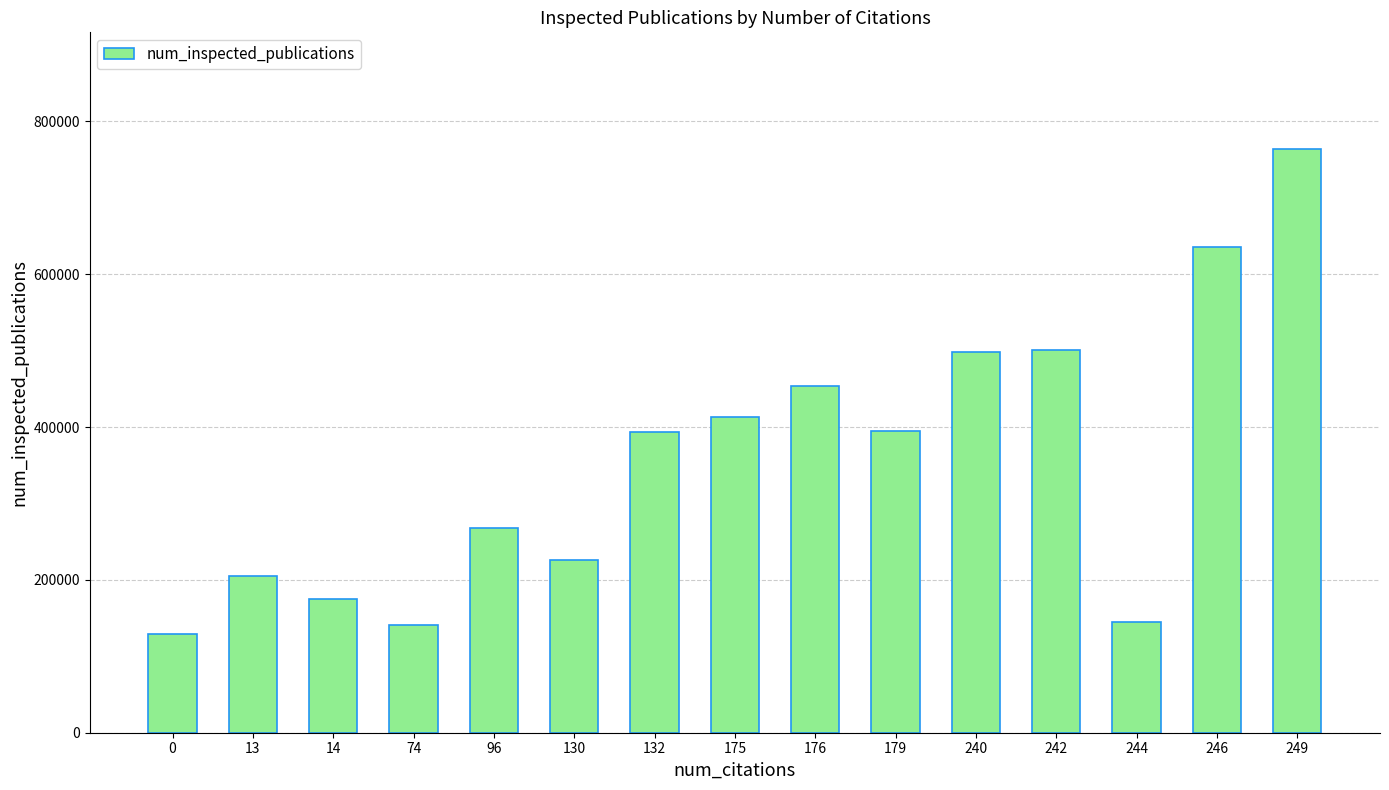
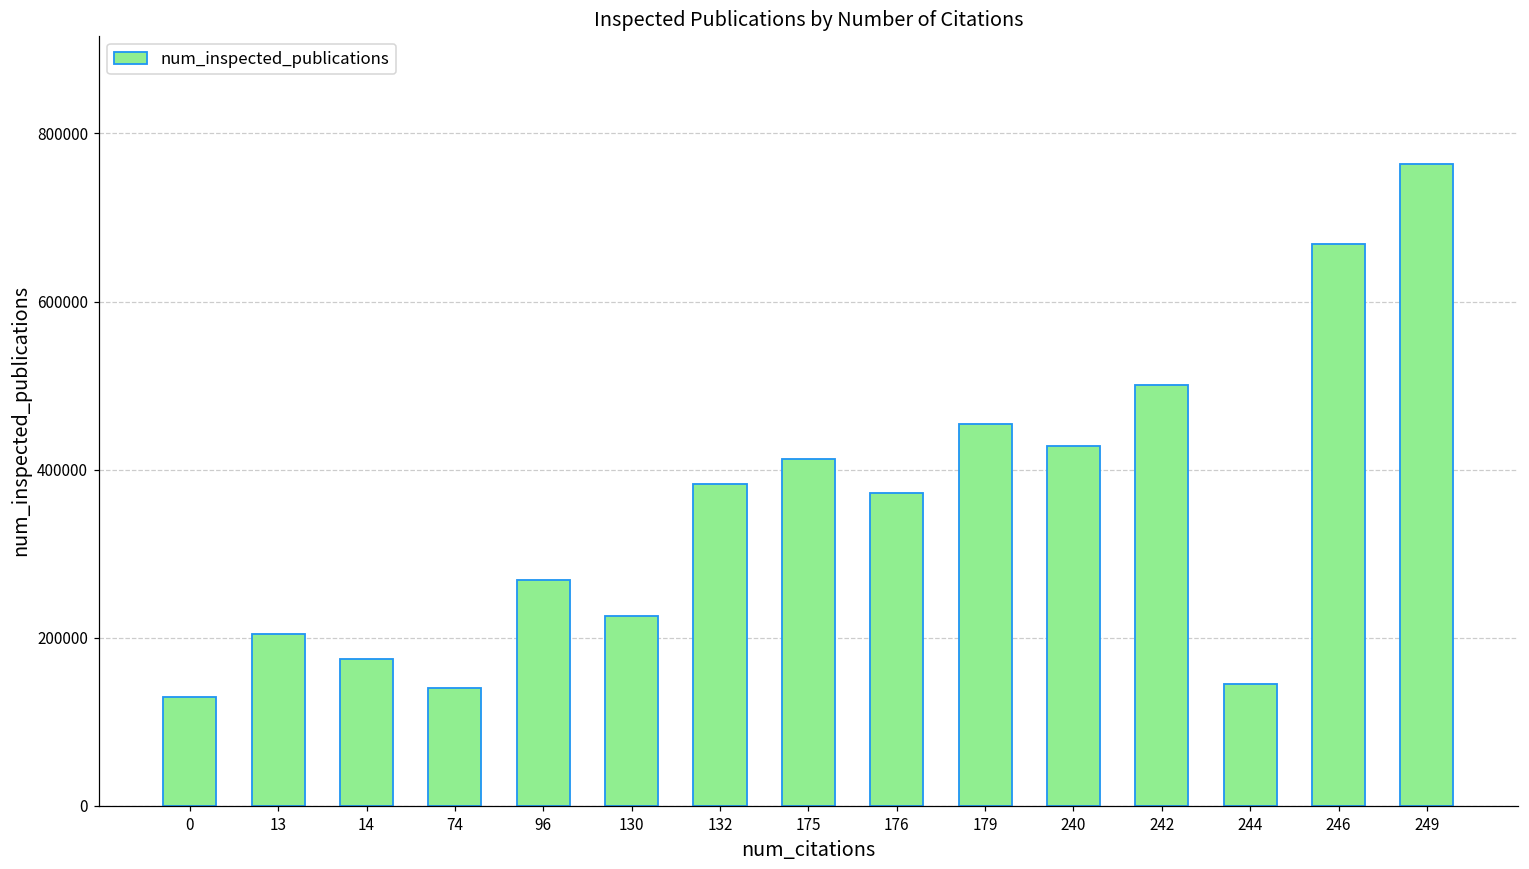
  {
    "0": 130000,
    "13": 200000,
    "14": 180000,
    "74": 140000,
    "96": 270000,
    "130": 230000,
-   "132": 390000,
+   "132": 380000,
    "175": 410000,
-   "176": 450000,
-   "179": 390000,
-   "240": 500000,
+   "176": 370000,
+   "179": 450000,
+   "240": 430000,
    "242": 500000,
    "244": 150000,
-   "246": 640000,
+   "246": 670000,
    "249": 760000
  }
